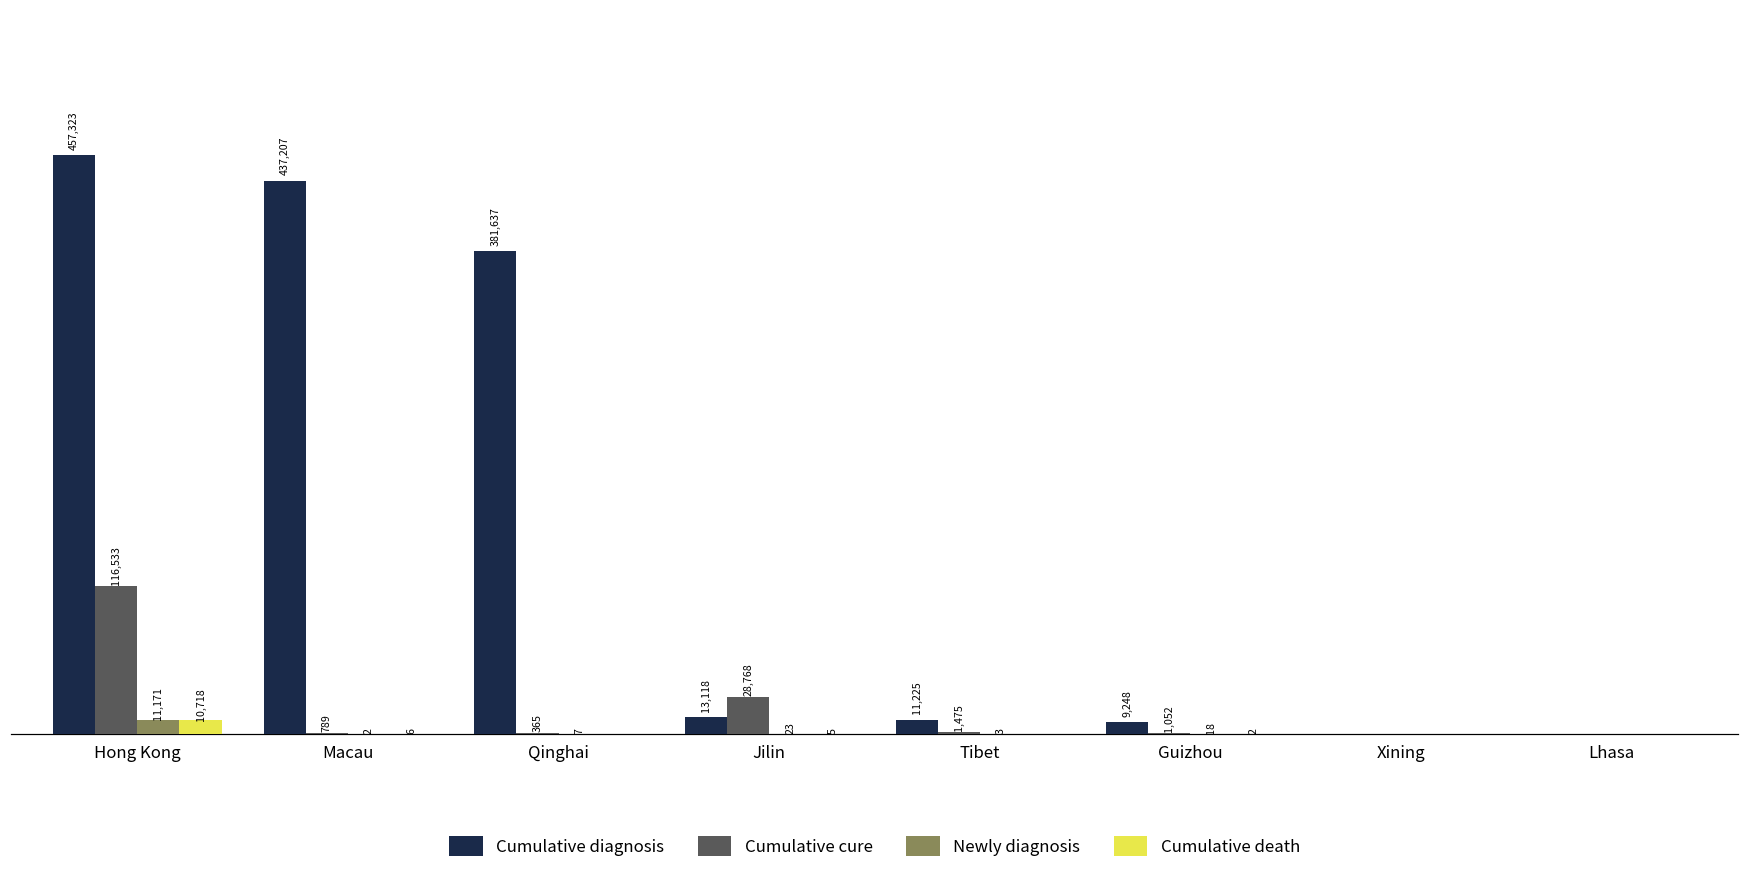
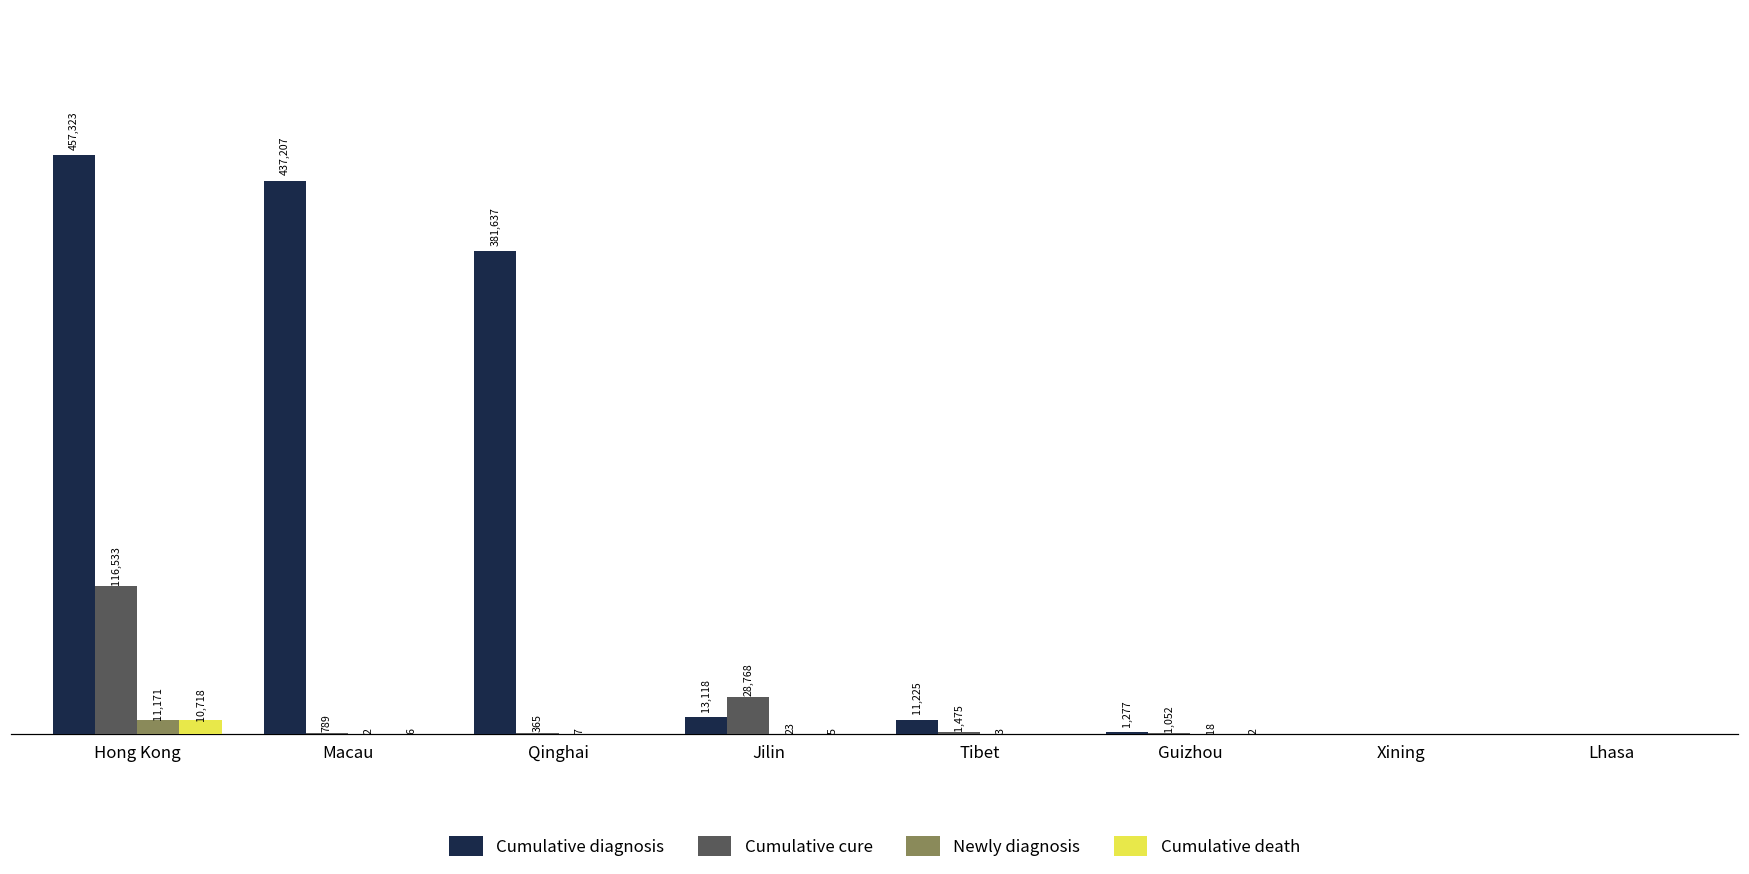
  {
    "Cumulative diagnosis": {
      "Hong Kong": "457,323",
      "Macau": "437,207",
      "Qinghai": "381,637",
      "Jilin": "13,118",
      "Tibet": "11,225",
-     "Guizhou": "9,248"
+     "Guizhou": "1,277"
    },
    "Cumulative cure": {
      "Hong Kong": "116,533",
      "Macau": "789",
      "Qinghai": "365",
      "Jilin": "28,768",
      "Tibet": "1,475",
      "Guizhou": "1,052"
    },
    "Newly diagnosis": {
      "Hong Kong": "11,171",
      "Macau": "2",
      "Qinghai": "7",
      "Jilin": "23",
      "Tibet": "3",
      "Guizhou": "18"
    },
    "Cumulative death": {
      "Hong Kong": "10,718",
      "Macau": "6",
      "Jilin": "5",
      "Guizhou": "2"
    }
  }
